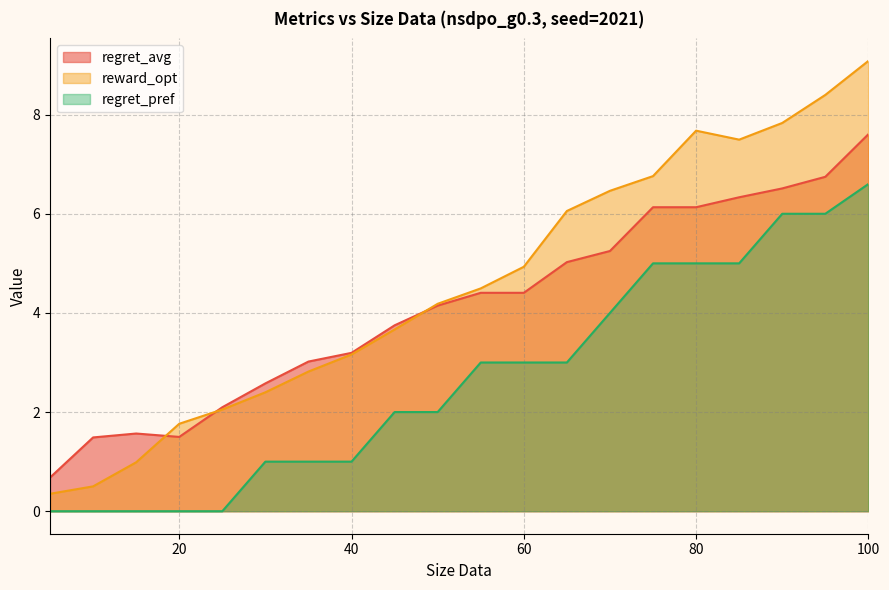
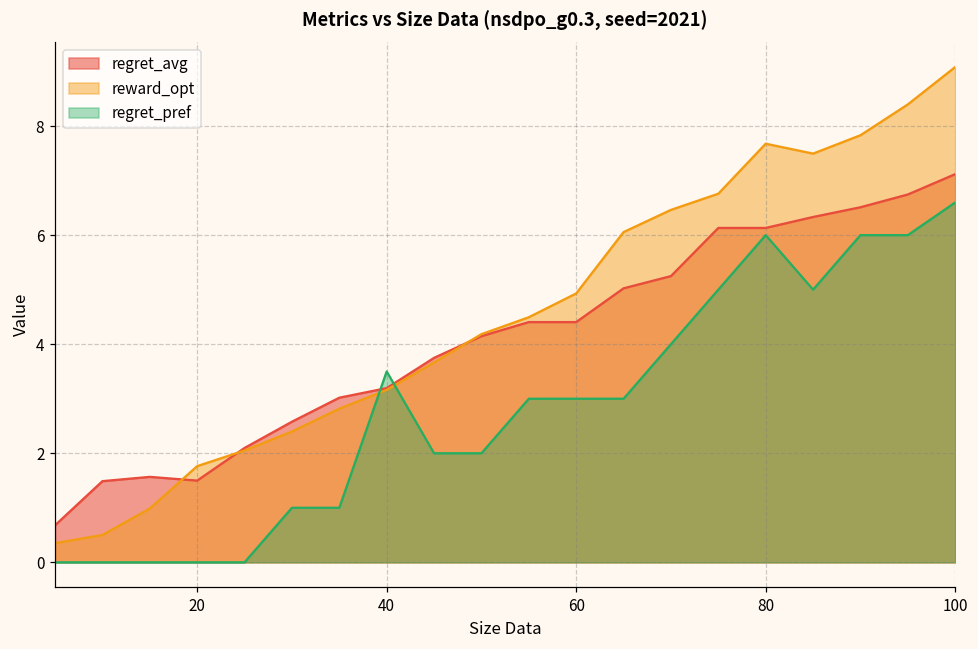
  {
    "regret_avg": {
      "20": 1.5,
      "60": 4.4,
      "80": 6.1,
-     "100": 7.6
+     "100": 7.1
    },
    "reward_opt": {
      "20": 1.8,
      "60": 4.9,
      "80": 7.7,
      "100": 9.1
    },
    "regret_pref": {
      "20": 0.0,
-     "40": 1.0,
+     "40": 3.5,
      "60": 3.0,
-     "80": 5,
+     "80": 6,
      "100": 6.6
    }
  }
